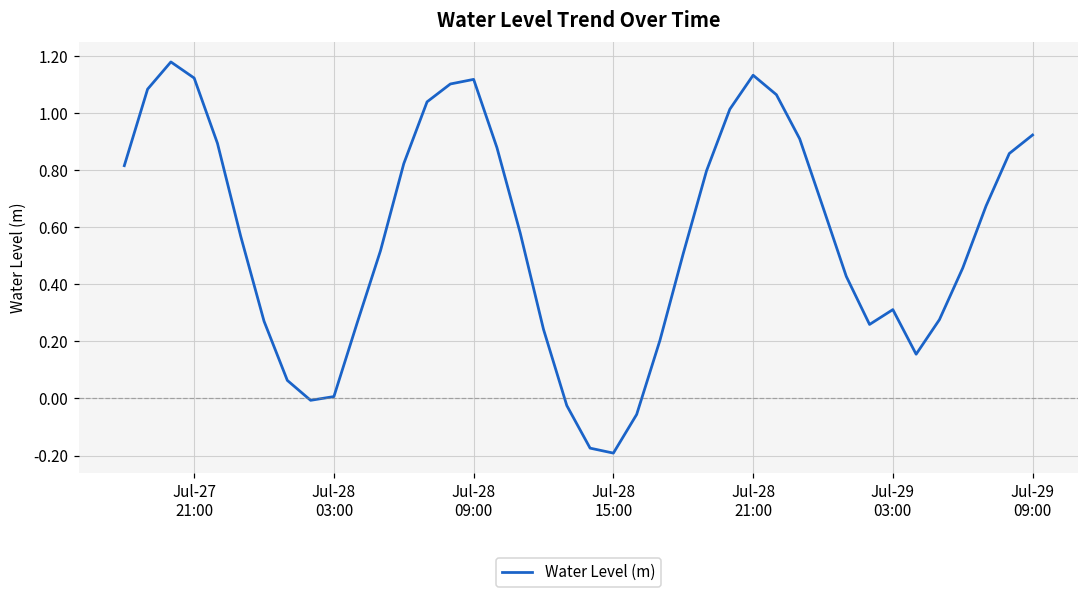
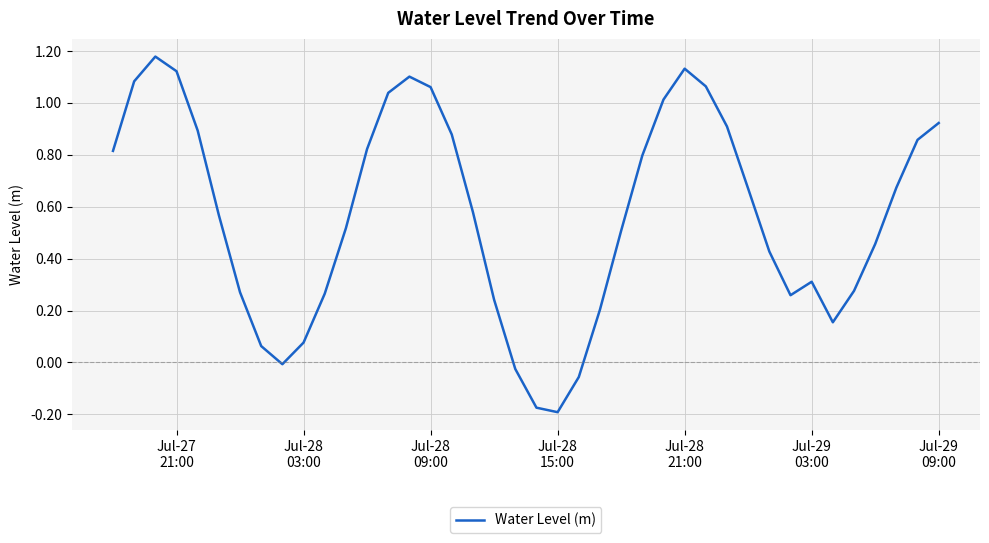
  {
    "Jul-27 21:00": 1.12,
-   "Jul-28 03:00": 0.01,
-   "Jul-28 09:00": 1.12,
+   "Jul-28 03:00": 0.08,
+   "Jul-28 09:00": 1.06,
    "Jul-28 15:00": -0.19,
    "Jul-28 21:00": 1.13,
    "Jul-29 03:00": 0.31,
    "Jul-29 09:00": 0.92
  }
